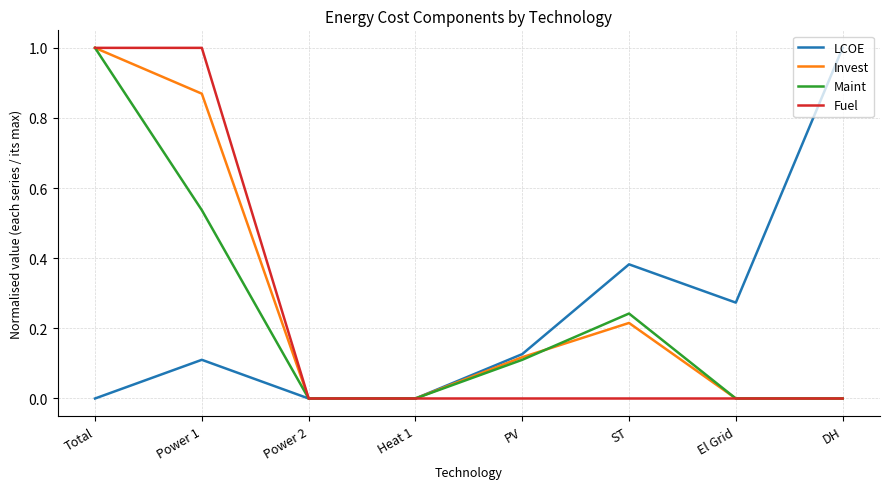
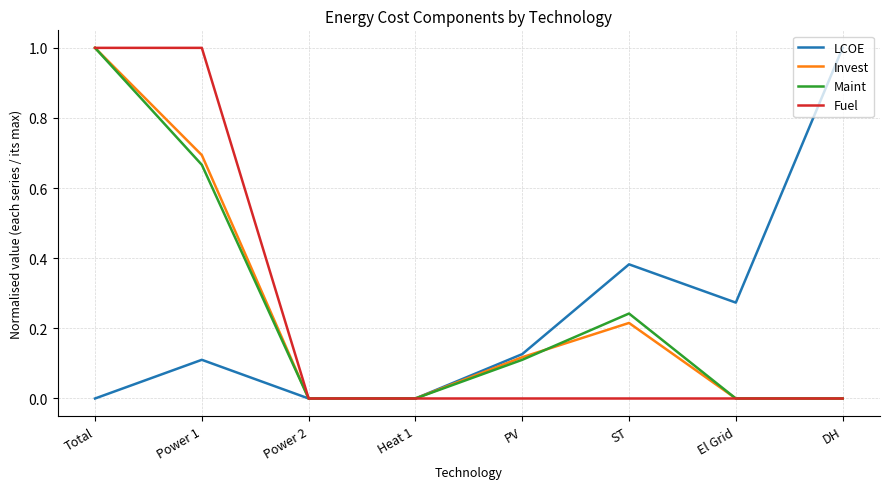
  {
    "LCOE": {
      "Total": 0.00,
      "Power 1": 0.11,
      "PV": 0.13,
      "ST": 0.38,
      "El Grid": 0.27
    },
    "Invest": {
-     "Power 1": 0.87,
+     "Power 1": 0.69,
      "PV": 0.12,
      "ST": 0.22
    },
    "Maint": {
-     "Power 1": 0.54,
+     "Power 1": 0.67,
      "PV": 0.11,
      "ST": 0.24
    },
    "Fuel": {
      "Power 1": 1.00,
      "PV": 0.00,
      "ST": 0.00
    }
  }
